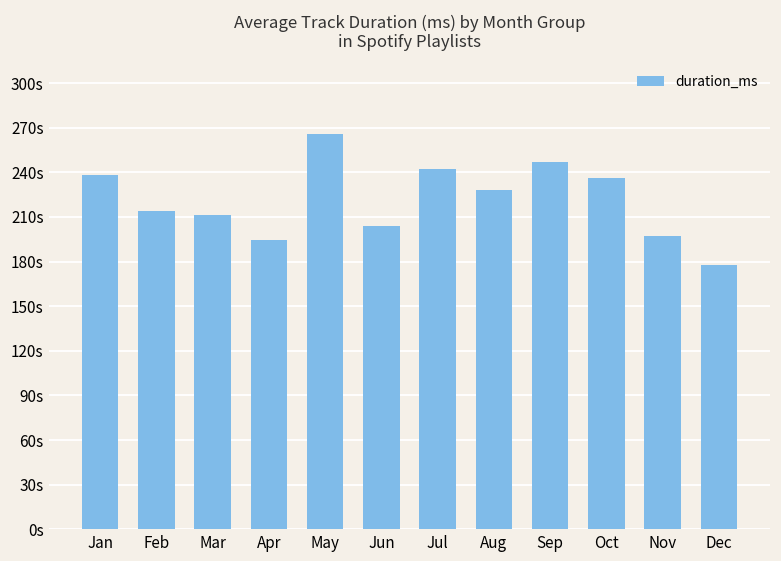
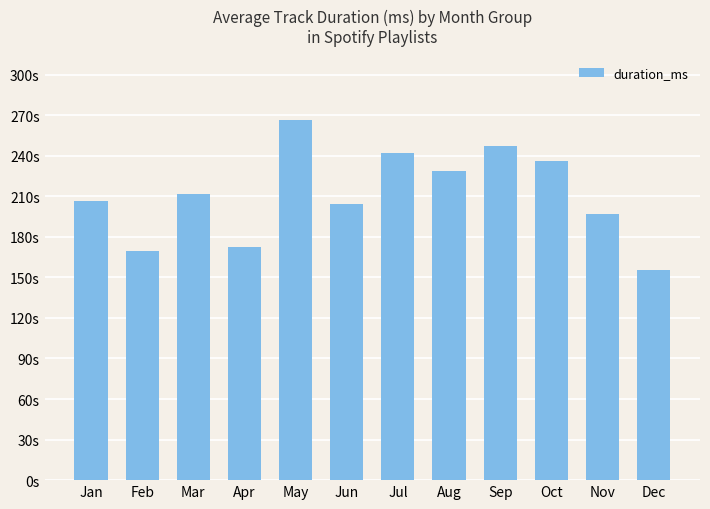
  {
-   "Jan": "238s",
-   "Feb": "214s",
+   "Jan": "206s",
+   "Feb": "170s",
    "Mar": "211s",
-   "Apr": "195s",
+   "Apr": "173s",
    "May": "266s",
    "Jun": "204s",
    "Jul": "242s",
    "Aug": "228s",
    "Sep": "247s",
    "Oct": "236s",
    "Nov": "197s",
-   "Dec": "178s"
+   "Dec": "155s"
  }
